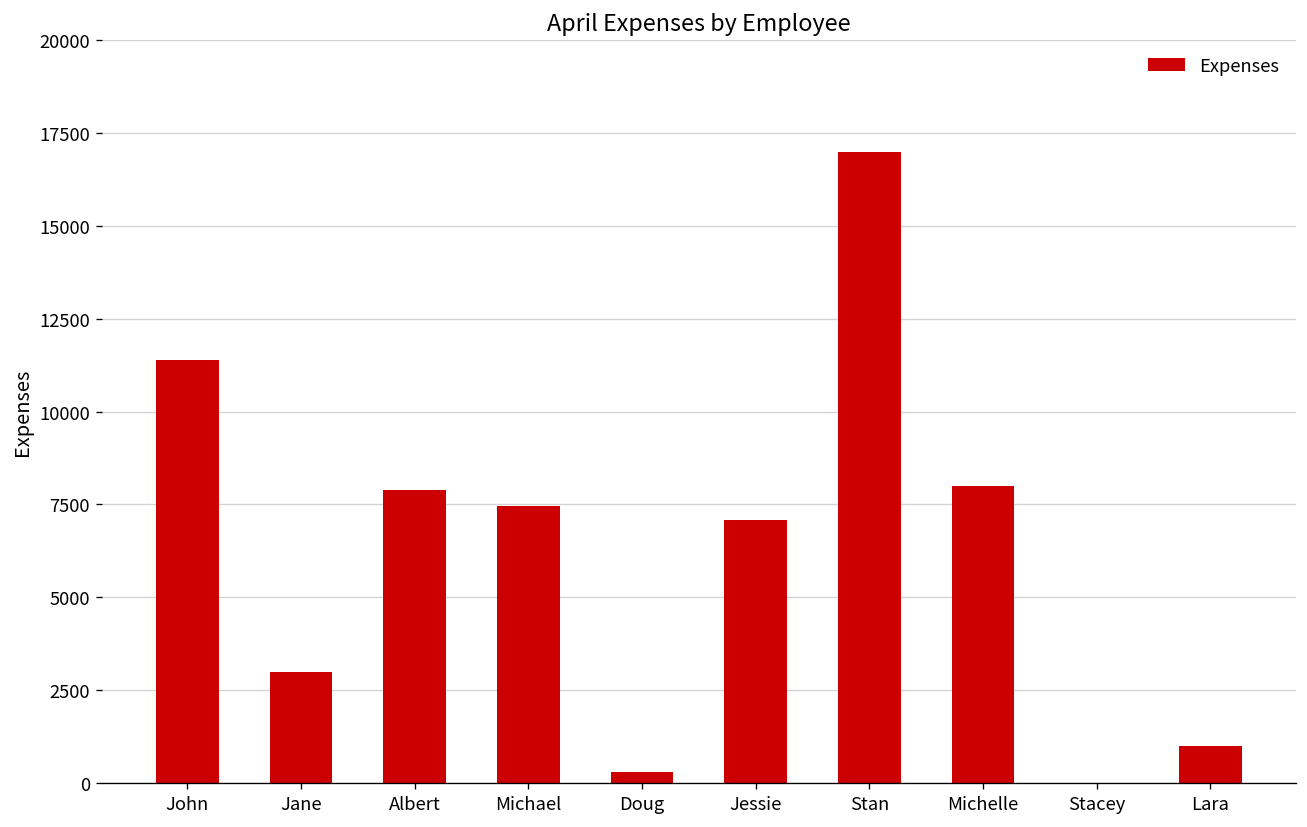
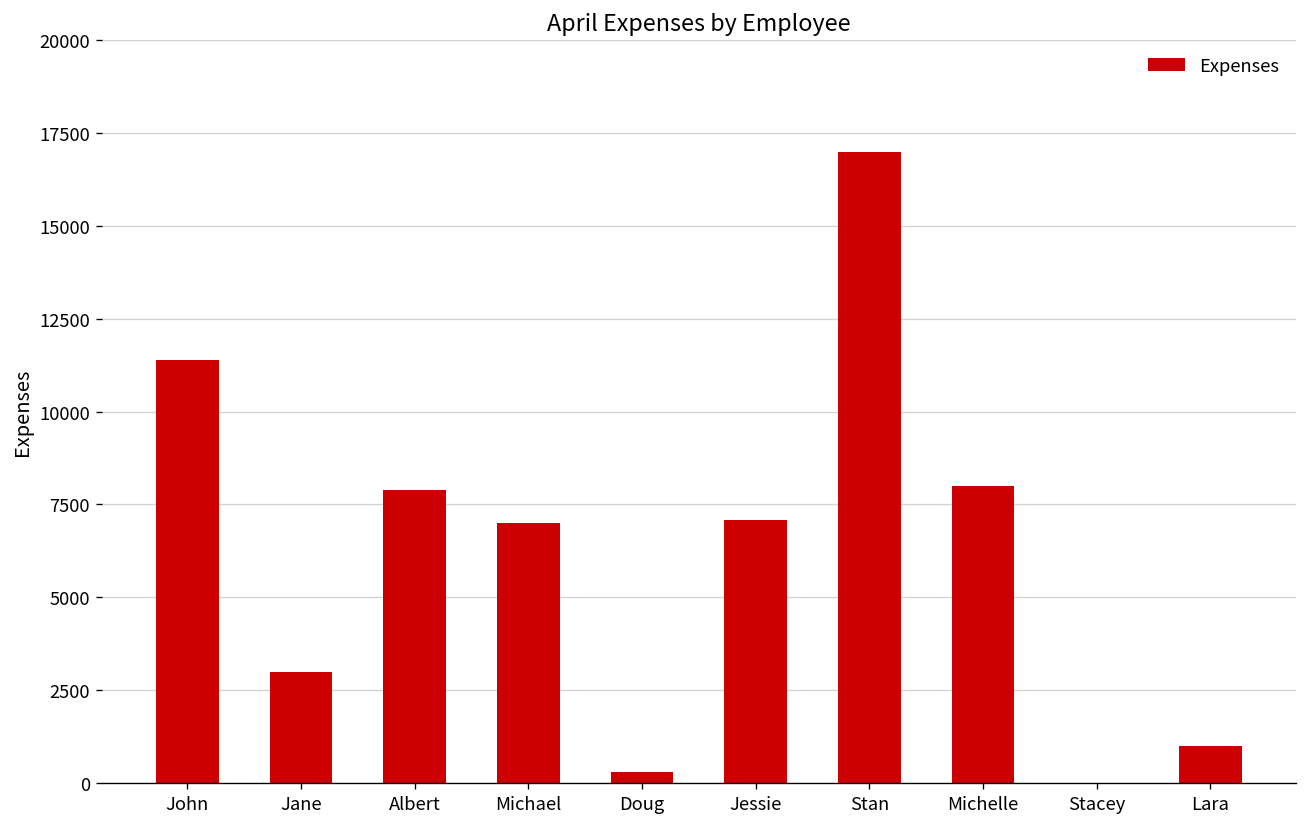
  {
    "John": 11400,
    "Jane": 3000,
    "Albert": 7900,
-   "Michael": 7500,
+   "Michael": 7000,
    "Doug": 300,
    "Jessie": 7100,
    "Stan": 17000,
    "Michelle": 8000,
    "Stacey": 0,
    "Lara": 1000
  }
